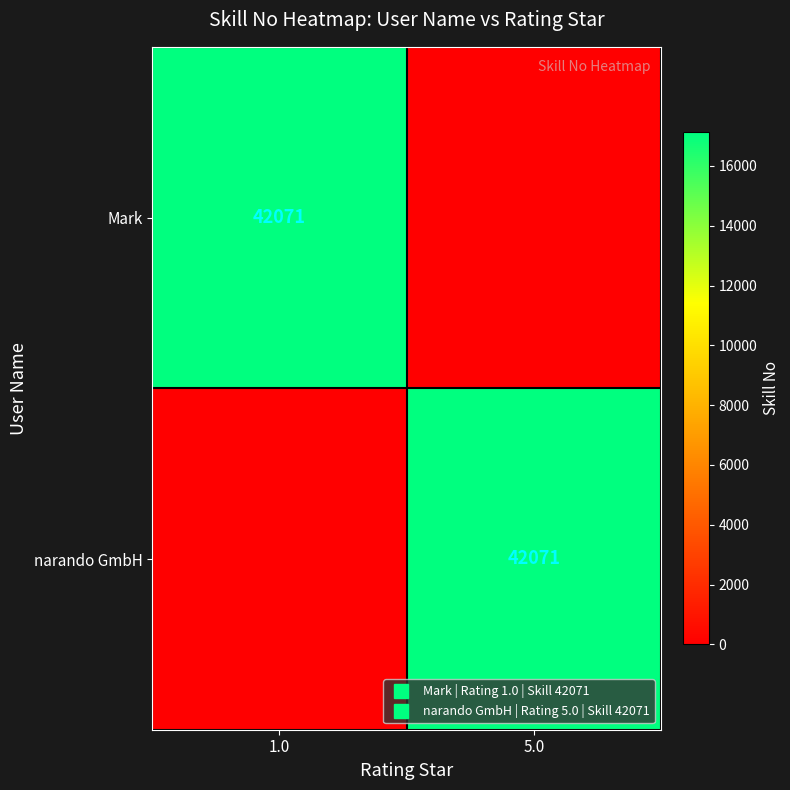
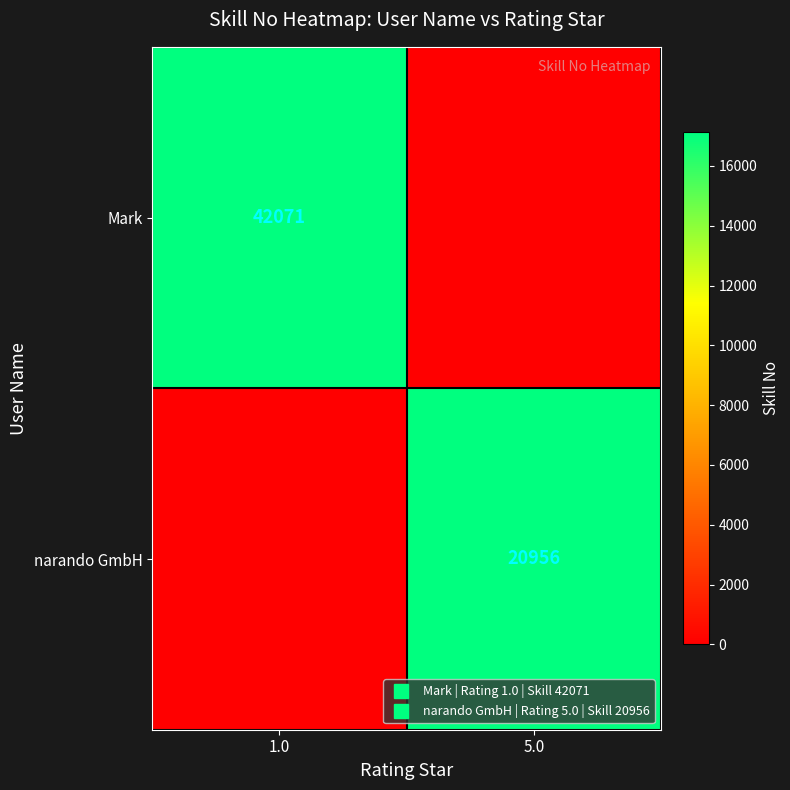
  {
    "Mark": {
      "1.0": 42071
    },
    "narando GmbH": {
-     "5.0": 42071
+     "5.0": 20956
    }
  }
